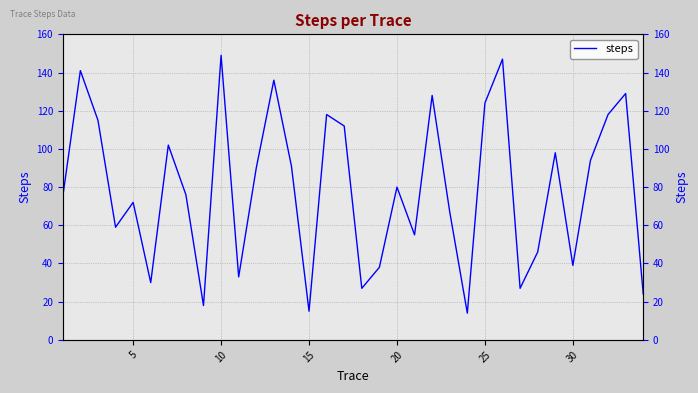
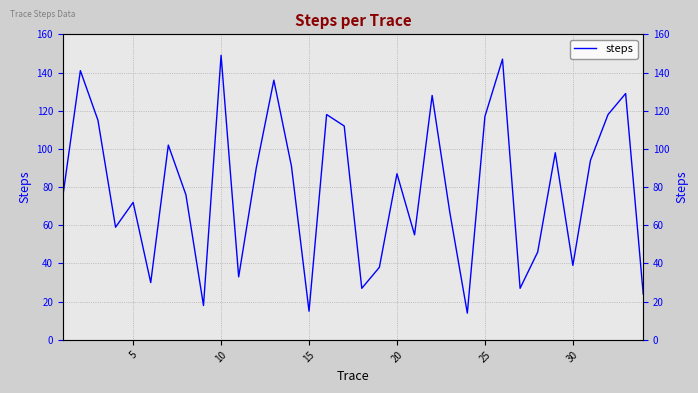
  {
    "5": 72,
    "10": 149,
    "15": 15,
-   "20": 80,
-   "25": 124,
+   "20": 87,
+   "25": 117,
    "30": 39
  }
